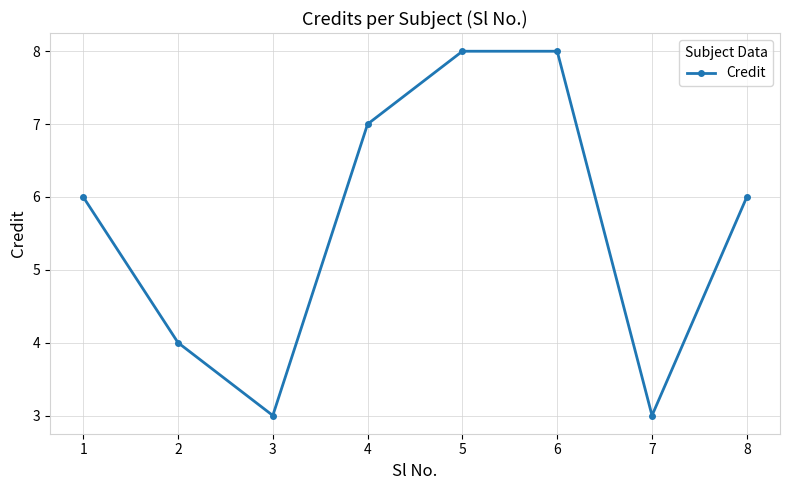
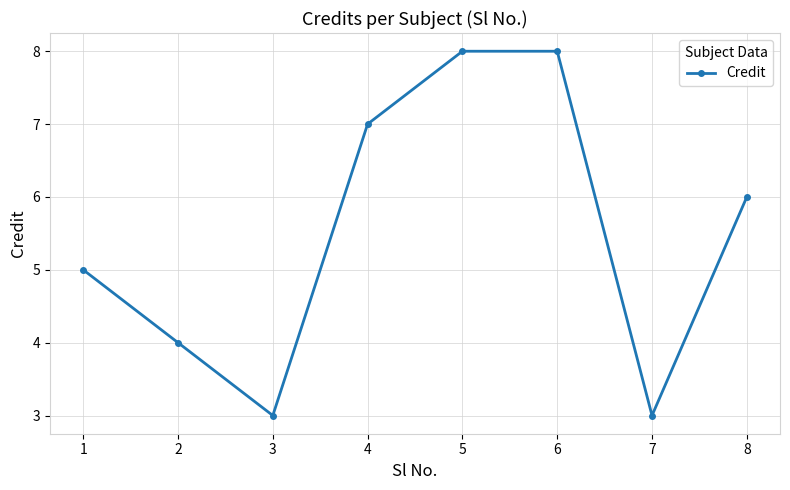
  {
-   "1": 6,
+   "1": 5,
    "2": 4,
    "3": 3,
    "4": 7,
    "5": 8,
    "6": 8,
    "7": 3,
    "8": 6
  }
